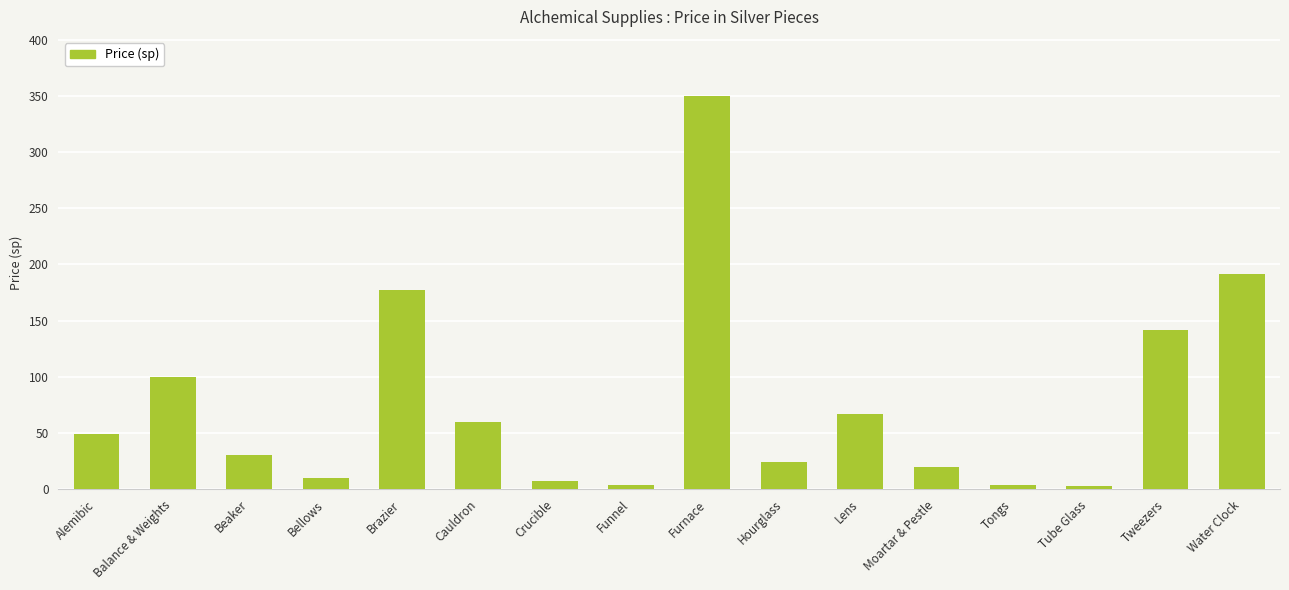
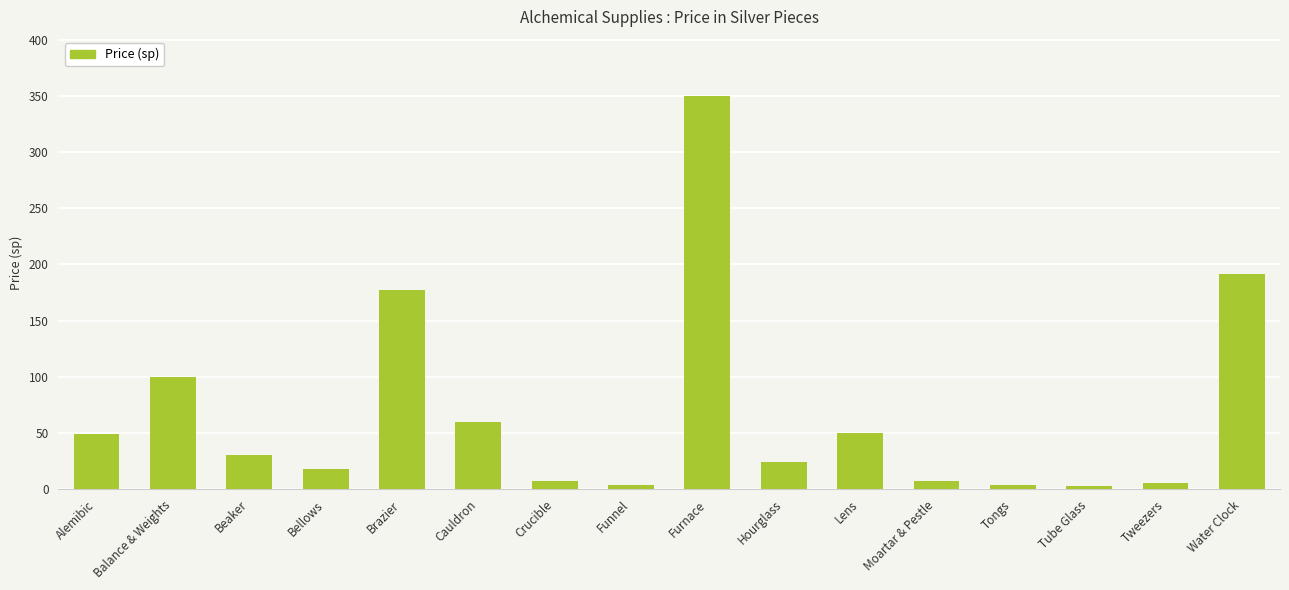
  {
    "Alemibic": 49,
    "Balance & Weights": 100,
    "Beaker": 30,
-   "Bellows": 10,
+   "Bellows": 18,
    "Brazier": 177,
    "Cauldron": 60,
    "Crucible": 7,
    "Funnel": 4,
    "Furnace": 350,
    "Hourglass": 24,
-   "Lens": 67,
-   "Moartar & Pestle": 20,
+   "Lens": 50,
+   "Moartar & Pestle": 7,
    "Tongs": 4,
    "Tube Glass": 3,
-   "Tweezers": 142,
+   "Tweezers": 5,
    "Water Clock": 191
  }
